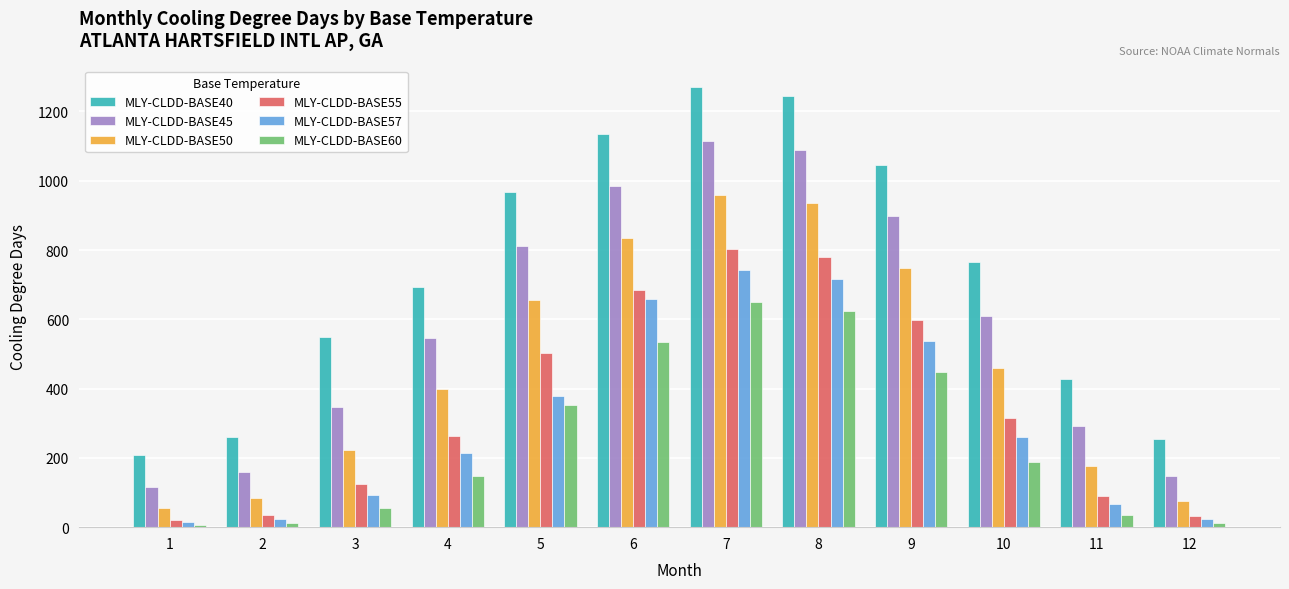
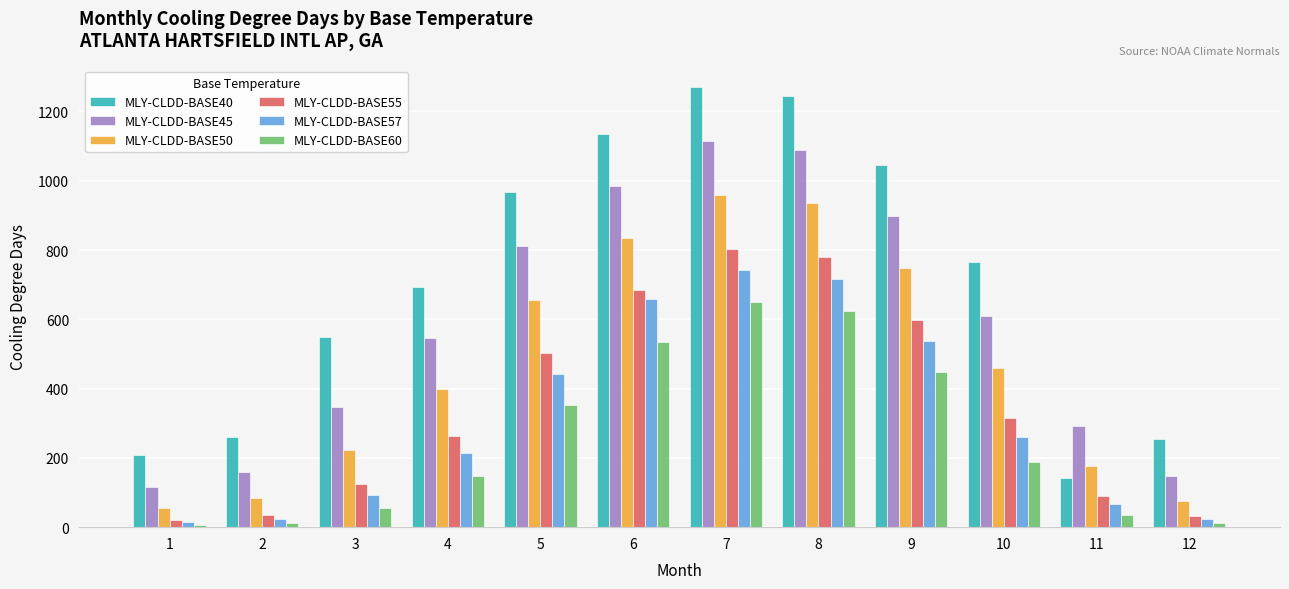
  {
    "MLY-CLDD-BASE40": {
      "1": 210,
      "2": 260,
      "3": 550,
      "4": 690,
      "5": 970,
      "6": 1140,
      "7": 1270,
      "8": 1240,
      "9": 1050,
      "10": 760,
-     "11": 430,
+     "11": 140,
      "12": 260
    },
    "MLY-CLDD-BASE45": {
      "1": 120,
      "2": 160,
      "3": 350,
      "4": 550,
      "5": 810,
      "6": 990,
      "7": 1110,
      "8": 1090,
      "9": 900,
      "10": 610,
      "11": 290,
      "12": 150
    },
    "MLY-CLDD-BASE50": {
      "1": 60,
      "2": 80,
      "3": 220,
      "4": 400,
      "5": 660,
      "6": 840,
      "7": 960,
      "8": 930,
      "9": 750,
      "10": 460,
      "11": 180,
      "12": 80
    },
    "MLY-CLDD-BASE55": {
      "1": 20,
      "2": 40,
      "3": 120,
      "4": 260,
      "5": 500,
      "6": 690,
      "7": 800,
      "8": 780,
      "9": 600,
      "10": 310,
      "11": 90,
      "12": 30
    },
    "MLY-CLDD-BASE57": {
      "1": 10,
      "2": 20,
      "3": 90,
      "4": 210,
-     "5": 380,
+     "5": 440,
      "6": 660,
      "7": 740,
      "8": 720,
      "9": 540,
      "10": 260,
      "11": 70,
      "12": 20
    },
    "MLY-CLDD-BASE60": {
      "2": 10,
      "3": 60,
      "4": 150,
      "5": 350,
      "6": 540,
      "7": 650,
      "8": 620,
      "9": 450,
      "10": 190,
      "11": 40,
      "12": 10
    }
  }
